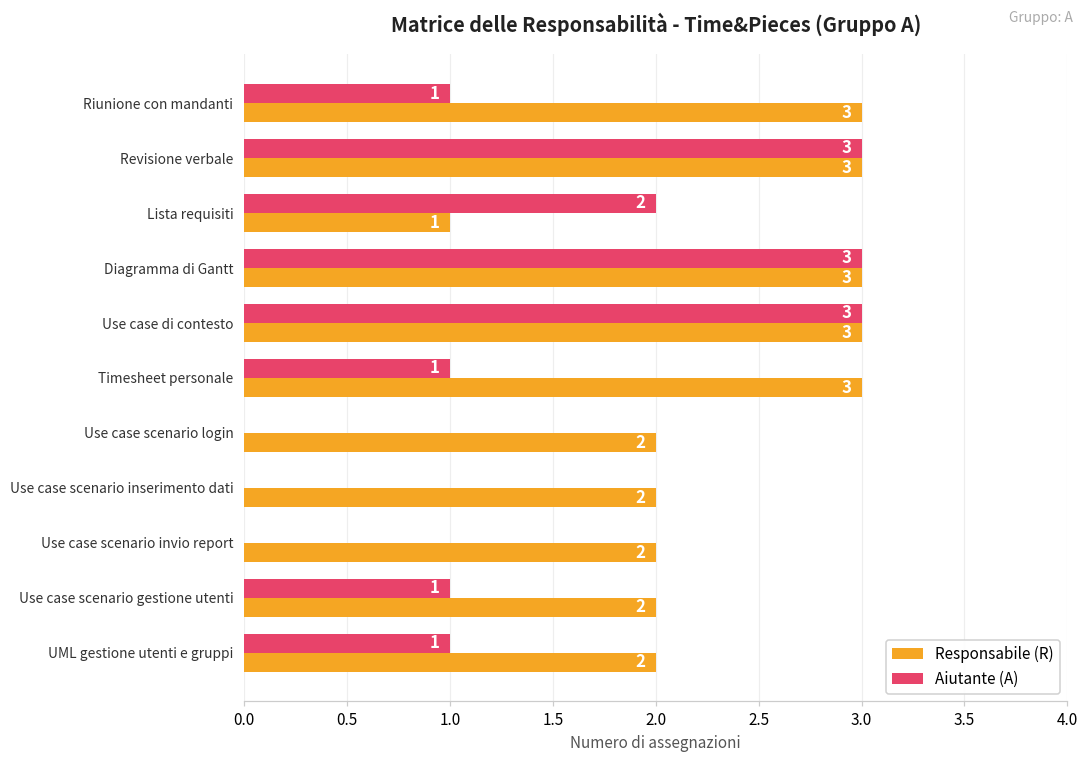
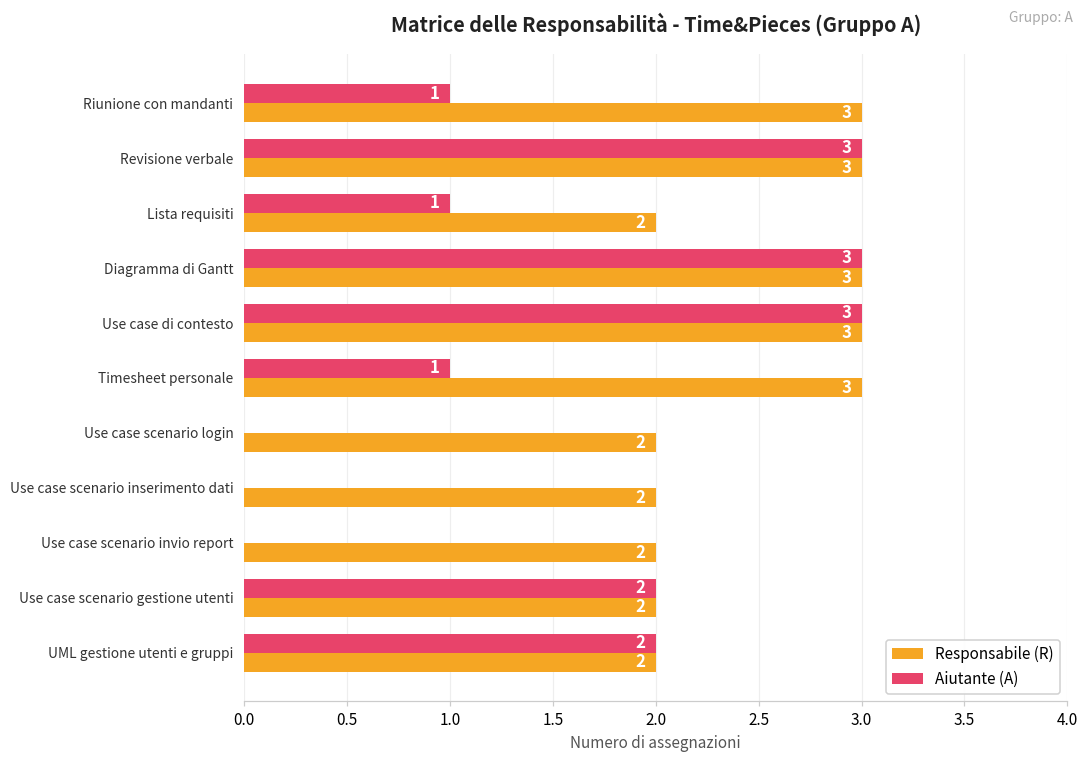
  {
    "Responsabile (R)": {
      "Riunione con mandanti": 3,
      "Revisione verbale": 3,
-     "Lista requisiti": 1,
+     "Lista requisiti": 2,
      "Diagramma di Gantt": 3,
      "Use case di contesto": 3,
      "Timesheet personale": 3,
      "Use case scenario login": 2,
      "Use case scenario inserimento dati": 2,
      "Use case scenario invio report": 2,
      "Use case scenario gestione utenti": 2,
      "UML gestione utenti e gruppi": 2
    },
    "Aiutante (A)": {
      "Riunione con mandanti": 1,
      "Revisione verbale": 3,
-     "Lista requisiti": 2,
+     "Lista requisiti": 1,
      "Diagramma di Gantt": 3,
      "Use case di contesto": 3,
      "Timesheet personale": 1,
-     "Use case scenario gestione utenti": 1,
-     "UML gestione utenti e gruppi": 1
+     "Use case scenario gestione utenti": 2,
+     "UML gestione utenti e gruppi": 2
    }
  }
